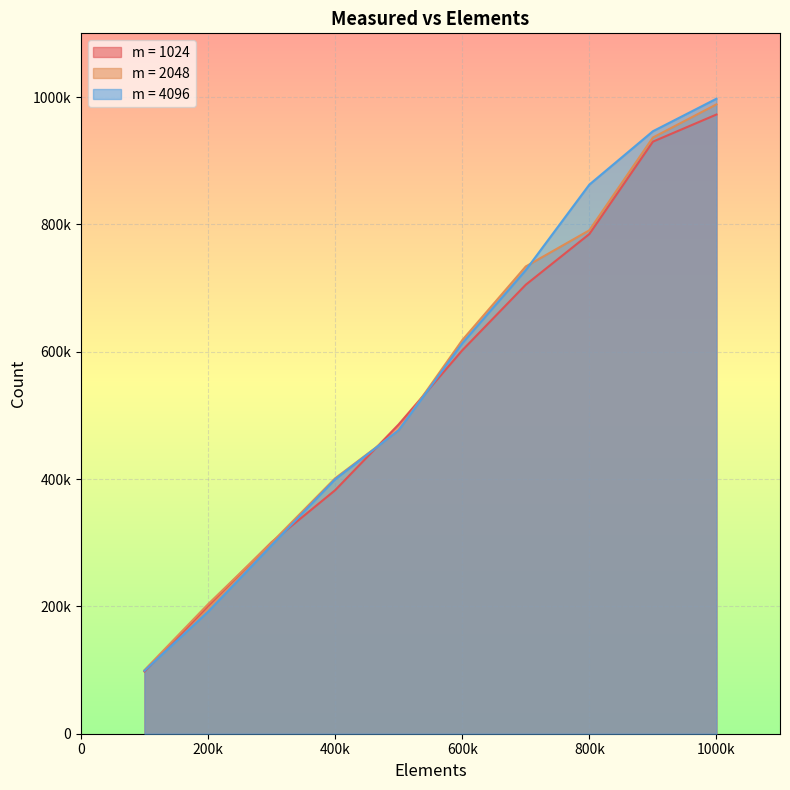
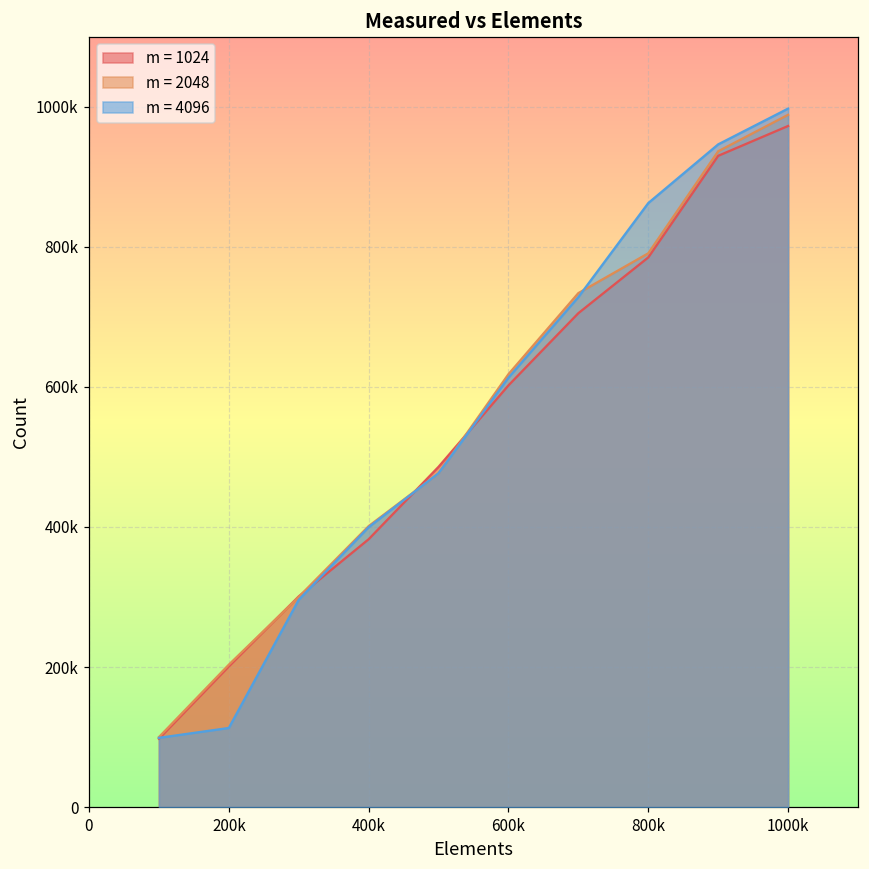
  {
    "m = 4096": {
-     "200k": 190000,
+     "200k": 110000,
      "600k": 610000,
      "800k": 860000,
      "1000k": 1000000
    }
  }
